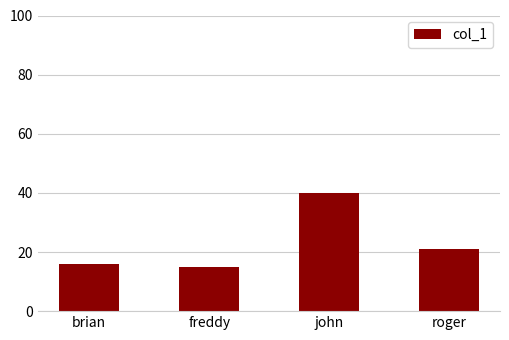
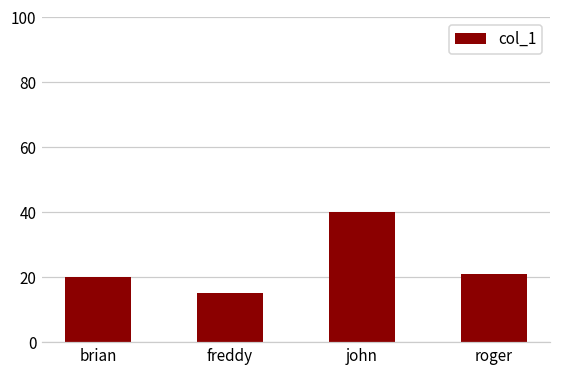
  {
-   "brian": 16,
+   "brian": 20,
    "freddy": 15,
    "john": 40,
    "roger": 21
  }
